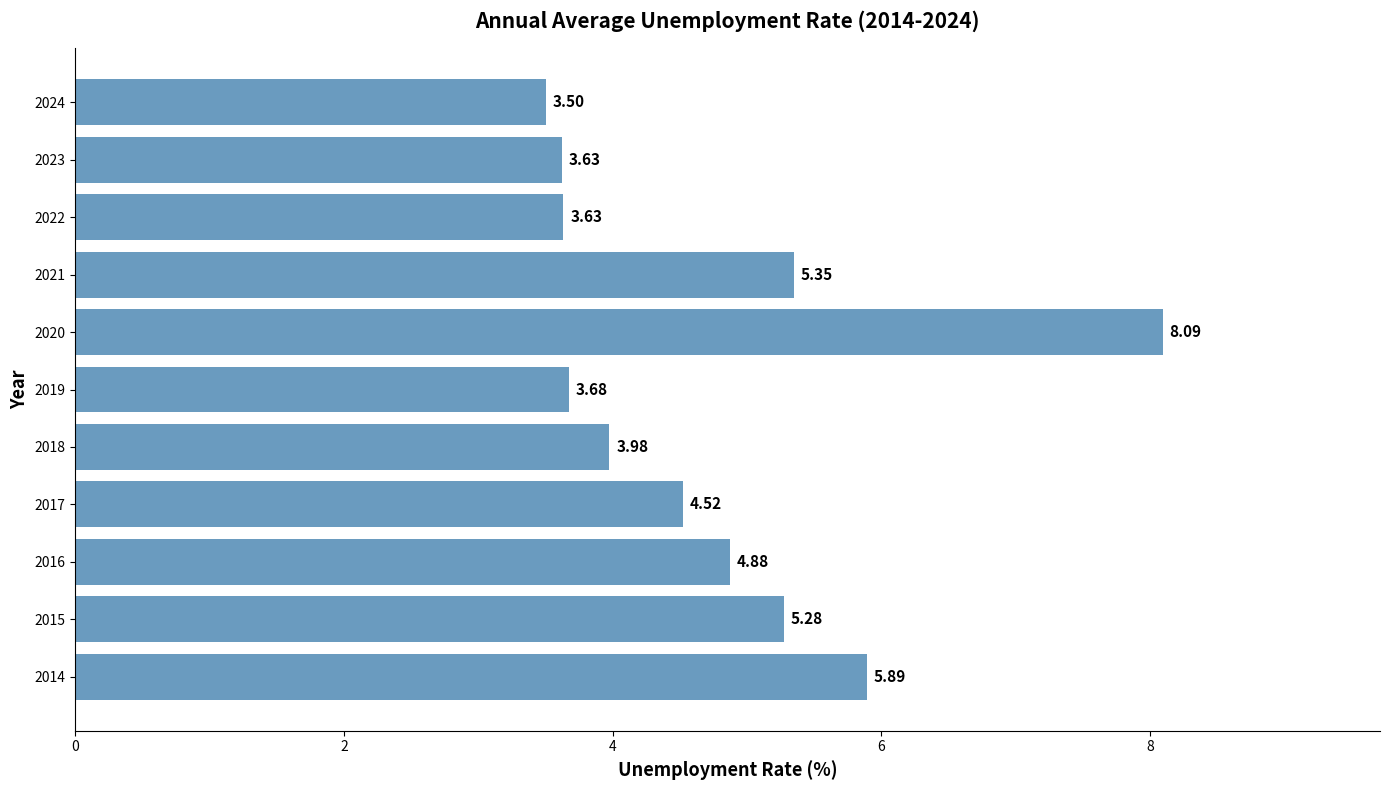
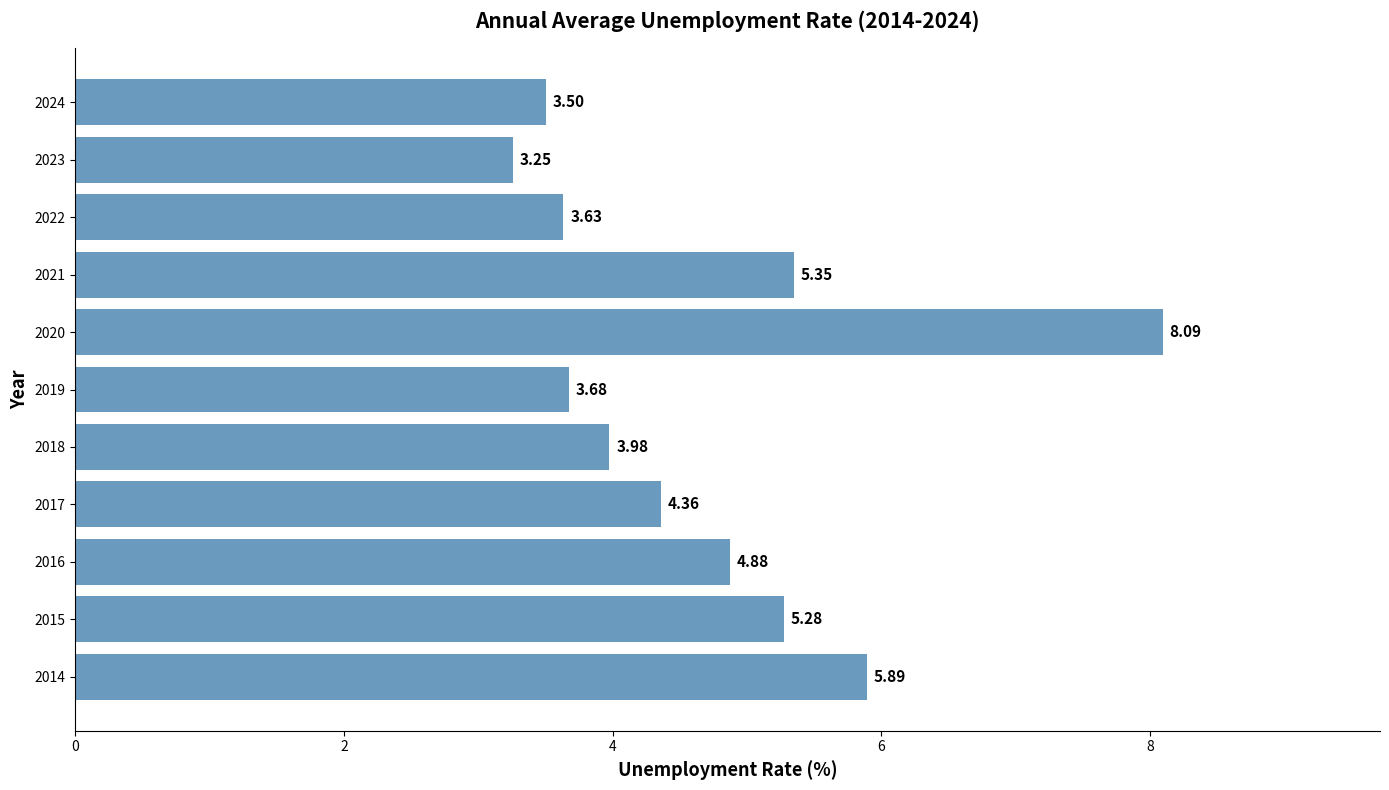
  {
    "2024": 3.50,
-   "2023": 3.63,
+   "2023": 3.25,
    "2022": 3.63,
    "2021": 5.35,
    "2020": 8.09,
    "2019": 3.68,
    "2018": 3.98,
-   "2017": 4.52,
+   "2017": 4.36,
    "2016": 4.88,
    "2015": 5.28,
    "2014": 5.89
  }
